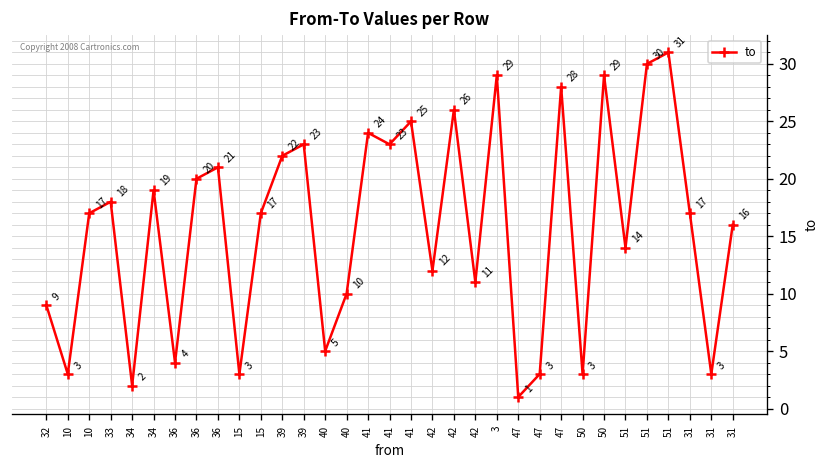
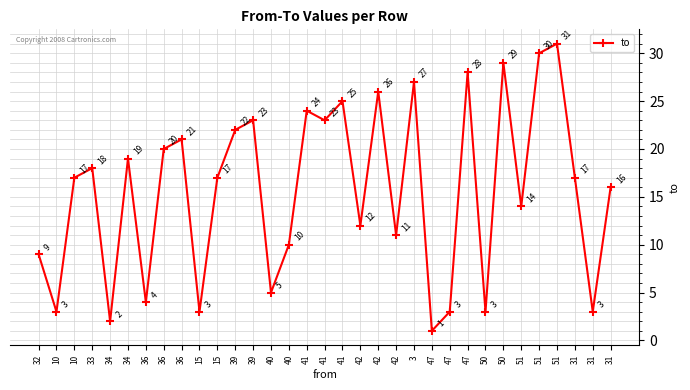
  {
    "32": 9,
    "33": 18,
-   "3": 29
+   "3": 27
  }
